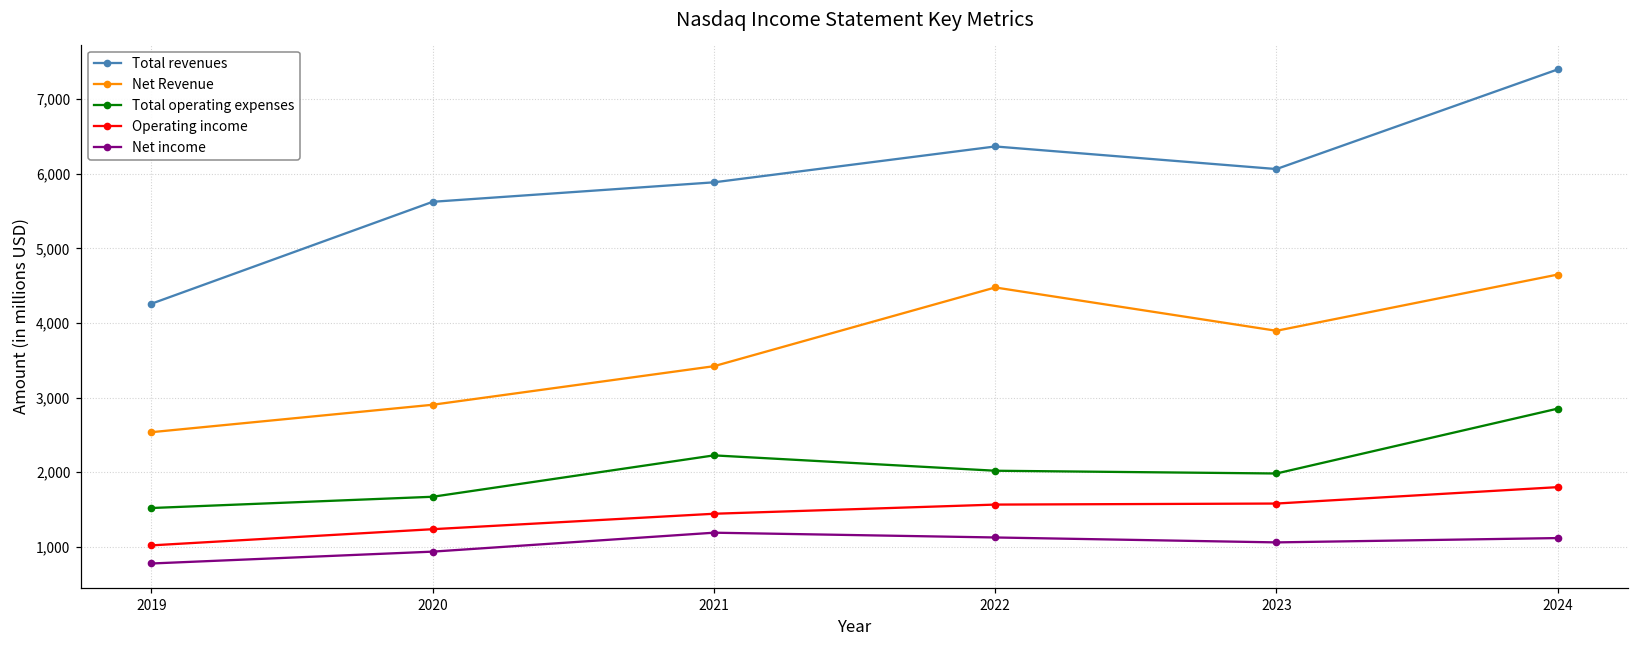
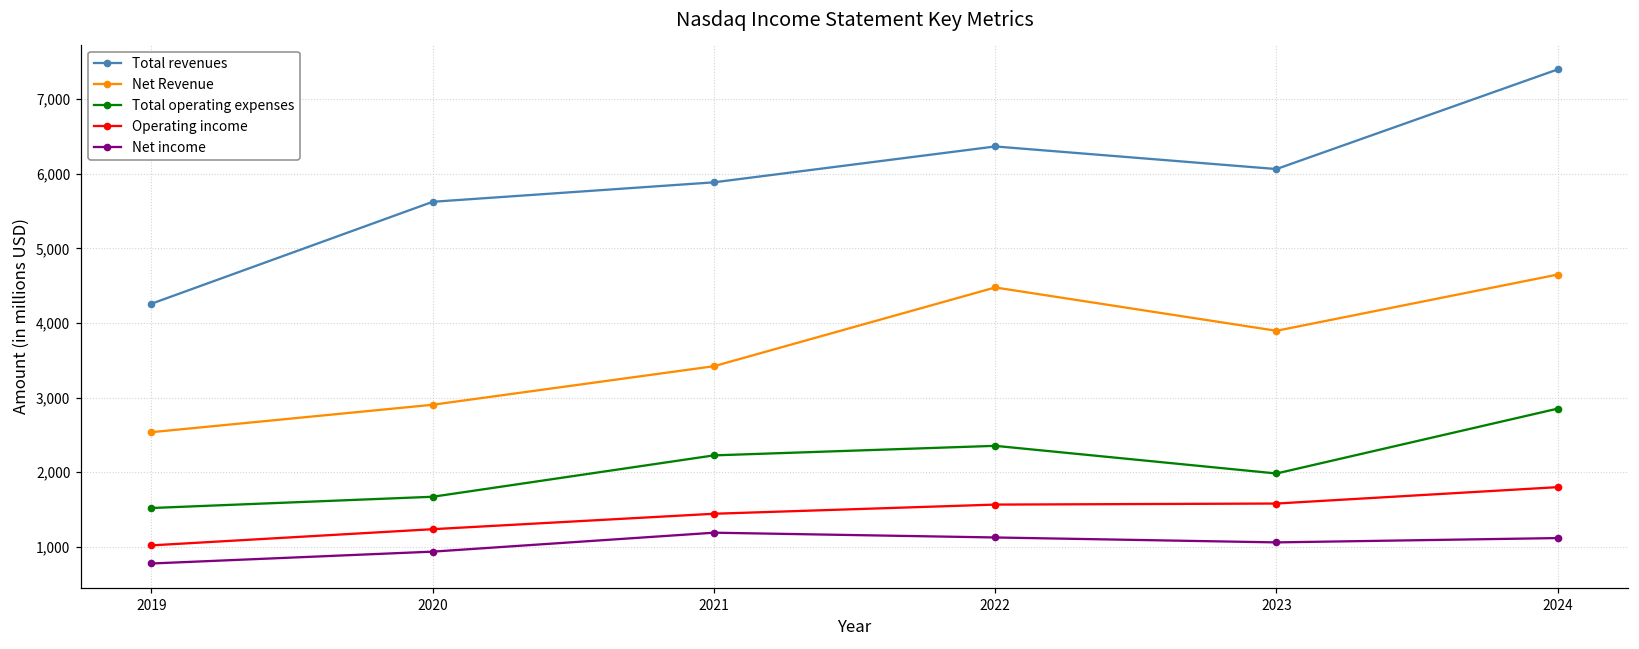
  {
    "Total revenues": {
      "2019": "4,300",
      "2020": "5,600",
      "2021": "5,900",
      "2022": "6,400",
      "2023": "6,100",
      "2024": "7,400"
    },
    "Net Revenue": {
      "2019": "2,500",
      "2020": "2,900",
      "2021": "3,400",
      "2022": "4,500",
      "2023": "3,900",
      "2024": "4,600"
    },
    "Total operating expenses": {
      "2019": "1,500",
      "2020": "1,700",
      "2021": "2,200",
-     "2022": "2,000",
+     "2022": "2,400",
      "2023": "2,000",
      "2024": "2,900"
    },
    "Operating income": {
      "2019": "1,000",
      "2020": "1,200",
      "2021": "1,400",
      "2022": "1,600",
      "2023": "1,600",
      "2024": "1,800"
    },
    "Net income": {
      "2019": "800",
      "2020": "900",
      "2021": "1,200",
      "2022": "1,100",
      "2023": "1,100",
      "2024": "1,100"
    }
  }
